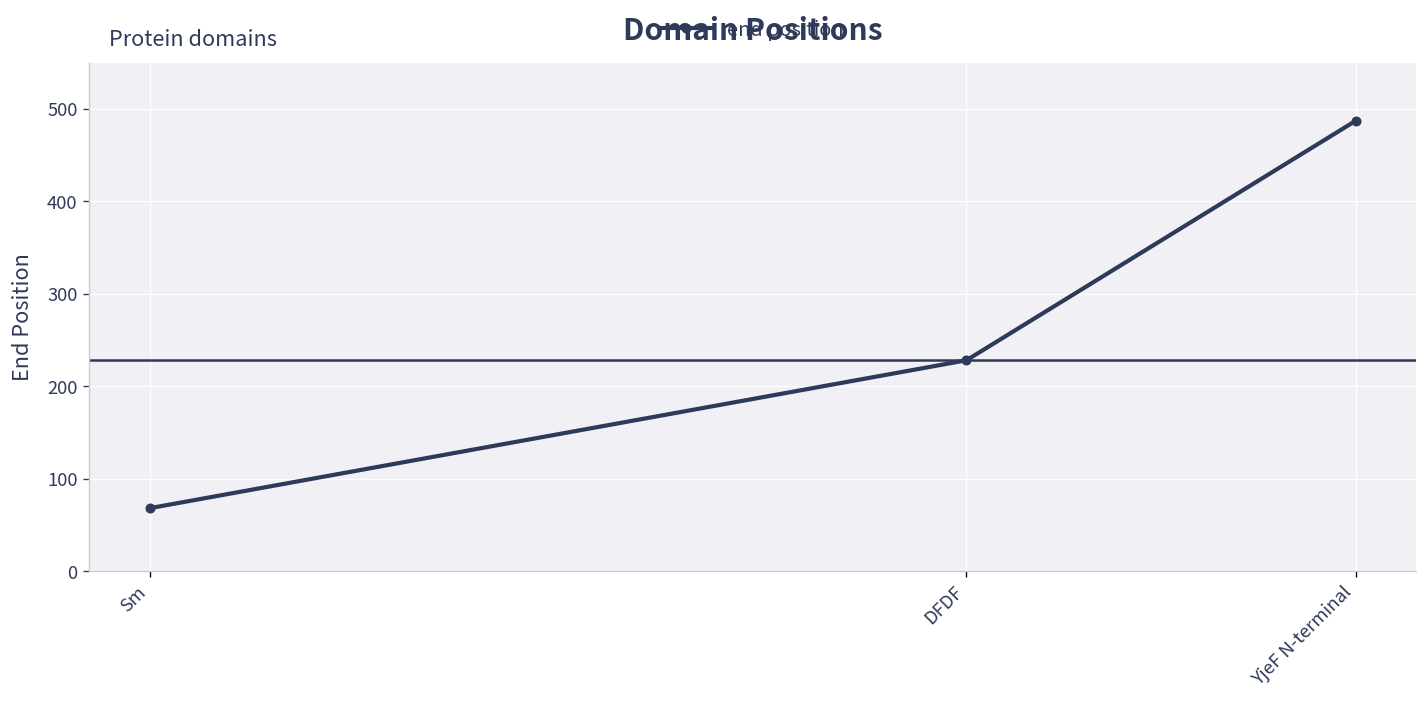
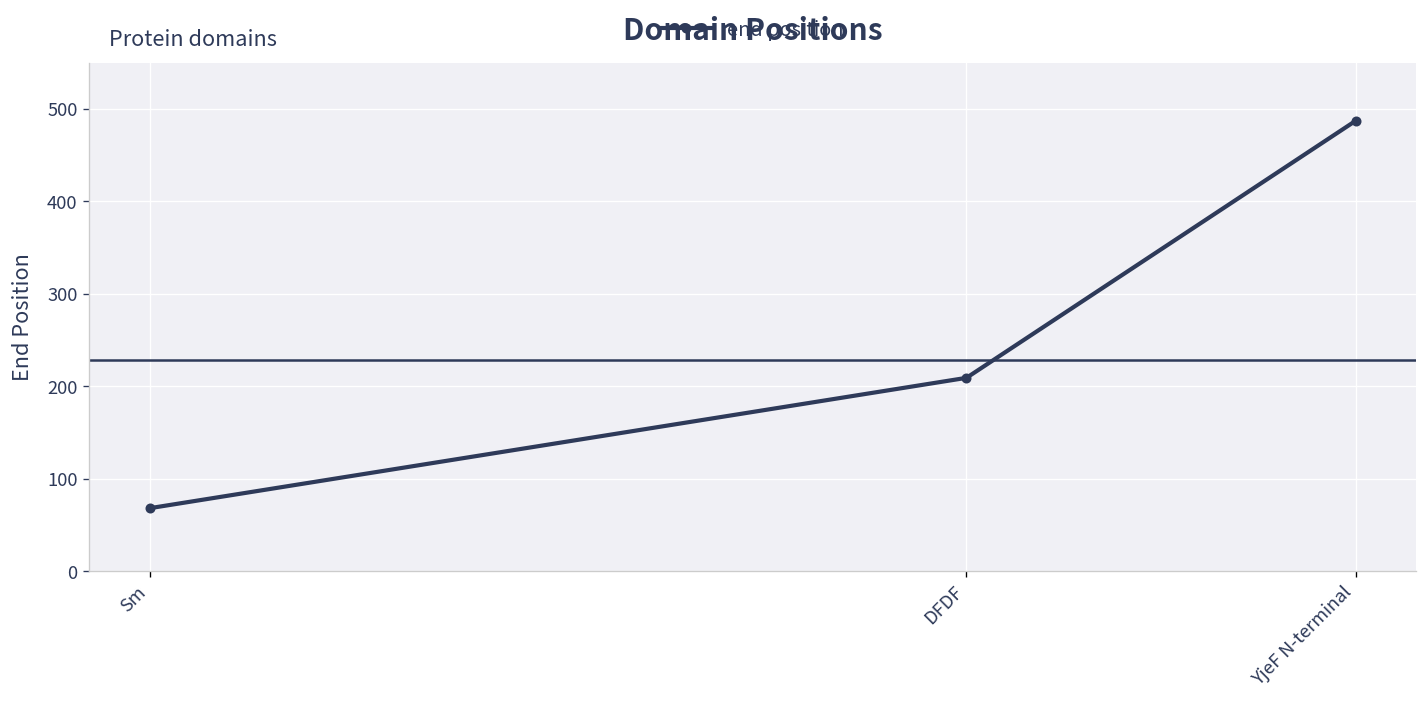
  {
    "Sm": 70,
-   "DFDF": 230,
+   "DFDF": 210,
    "YjeF N-terminal": 490
  }
